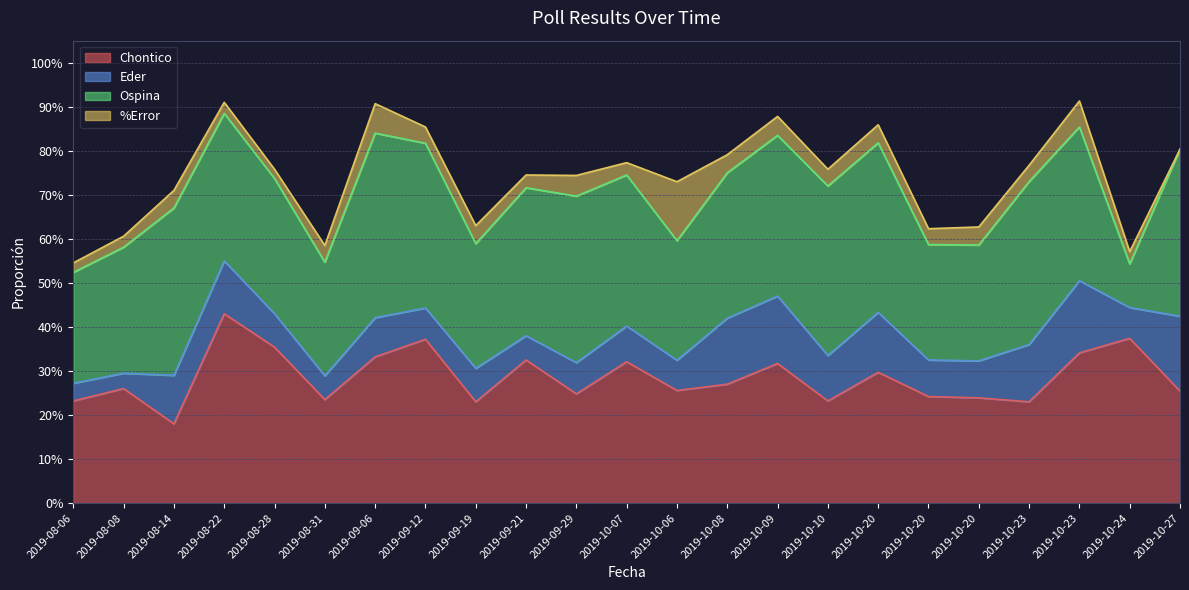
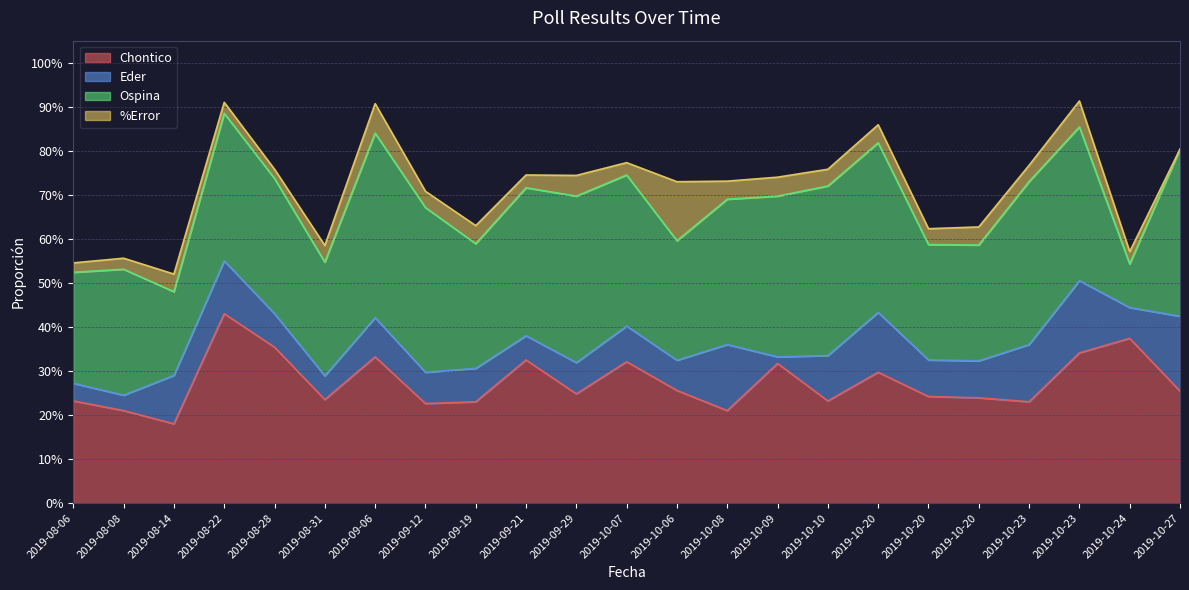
  {
    "Chontico": {
      "2019-08-06": "23%",
-     "2019-08-08": "26%",
+     "2019-08-08": "21%",
      "2019-08-14": "18%",
      "2019-08-22": "43%",
      "2019-08-28": "35%",
      "2019-08-31": "24%",
      "2019-09-06": "33%",
-     "2019-09-12": "37%",
+     "2019-09-12": "23%",
      "2019-09-19": "23%",
      "2019-09-21": "33%",
      "2019-09-29": "25%",
      "2019-10-07": "32%",
      "2019-10-06": "26%",
-     "2019-10-08": "27%",
+     "2019-10-08": "21%",
      "2019-10-09": "32%",
      "2019-10-10": "23%",
      "2019-10-24": "37%",
      "2019-10-27": "25%"
    },
    "Eder": {
      "2019-08-06": "4%",
      "2019-08-08": "4%",
      "2019-08-14": "11%",
      "2019-08-22": "12%",
      "2019-08-28": "8%",
      "2019-08-31": "5%",
      "2019-09-06": "9%",
      "2019-09-12": "7%",
      "2019-09-19": "8%",
      "2019-09-21": "5%",
      "2019-09-29": "7%",
      "2019-10-07": "8%",
      "2019-10-06": "7%",
      "2019-10-08": "15%",
-     "2019-10-09": "15%",
+     "2019-10-09": "2%",
      "2019-10-10": "10%",
      "2019-10-24": "7%",
      "2019-10-27": "17%"
    },
    "Ospina": {
      "2019-08-06": "25%",
      "2019-08-08": "29%",
-     "2019-08-14": "38%",
+     "2019-08-14": "19%",
      "2019-08-22": "34%",
      "2019-08-28": "31%",
      "2019-08-31": "26%",
      "2019-09-06": "42%",
      "2019-09-12": "37%",
      "2019-09-19": "28%",
      "2019-09-21": "34%",
      "2019-09-29": "38%",
      "2019-10-07": "34%",
      "2019-10-06": "27%",
      "2019-10-08": "33%",
      "2019-10-09": "37%",
      "2019-10-10": "38%",
      "2019-10-24": "10%"
    },
    "%Error": {
      "2019-08-06": "2%",
      "2019-08-08": "3%",
      "2019-08-14": "4%",
      "2019-08-22": "3%",
      "2019-08-28": "2%",
      "2019-08-31": "4%",
      "2019-09-06": "7%",
      "2019-09-12": "4%",
      "2019-09-19": "4%",
      "2019-09-21": "3%",
      "2019-09-29": "5%",
      "2019-10-07": "3%",
      "2019-10-06": "13%",
      "2019-10-08": "4%",
      "2019-10-09": "4%",
      "2019-10-10": "4%",
      "2019-10-24": "3%"
    }
  }
